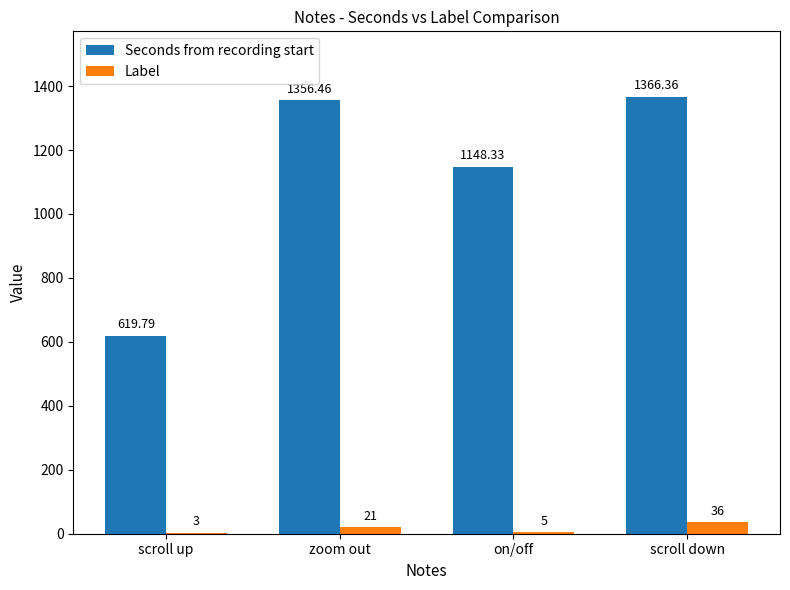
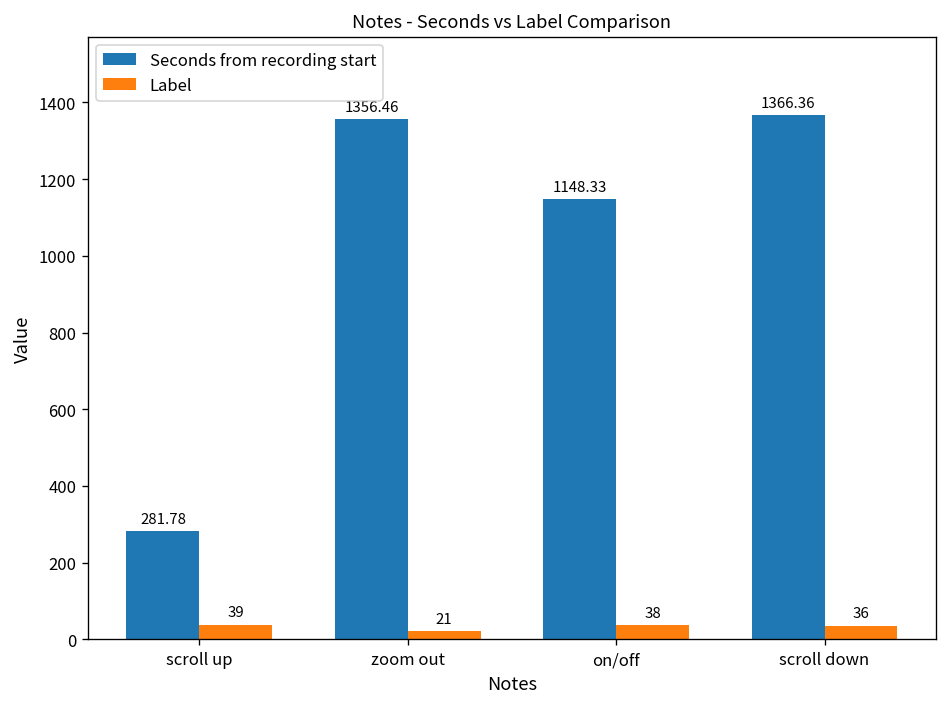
  {
    "Seconds from recording start": {
-     "scroll up": 619.79,
+     "scroll up": 281.78,
      "on/off": 1148.33,
      "scroll down": 1366.36
    },
    "Label": {
-     "scroll up": 3,
+     "scroll up": 39,
      "zoom out": 21,
-     "on/off": 5,
+     "on/off": 38,
      "scroll down": 36
    }
  }
